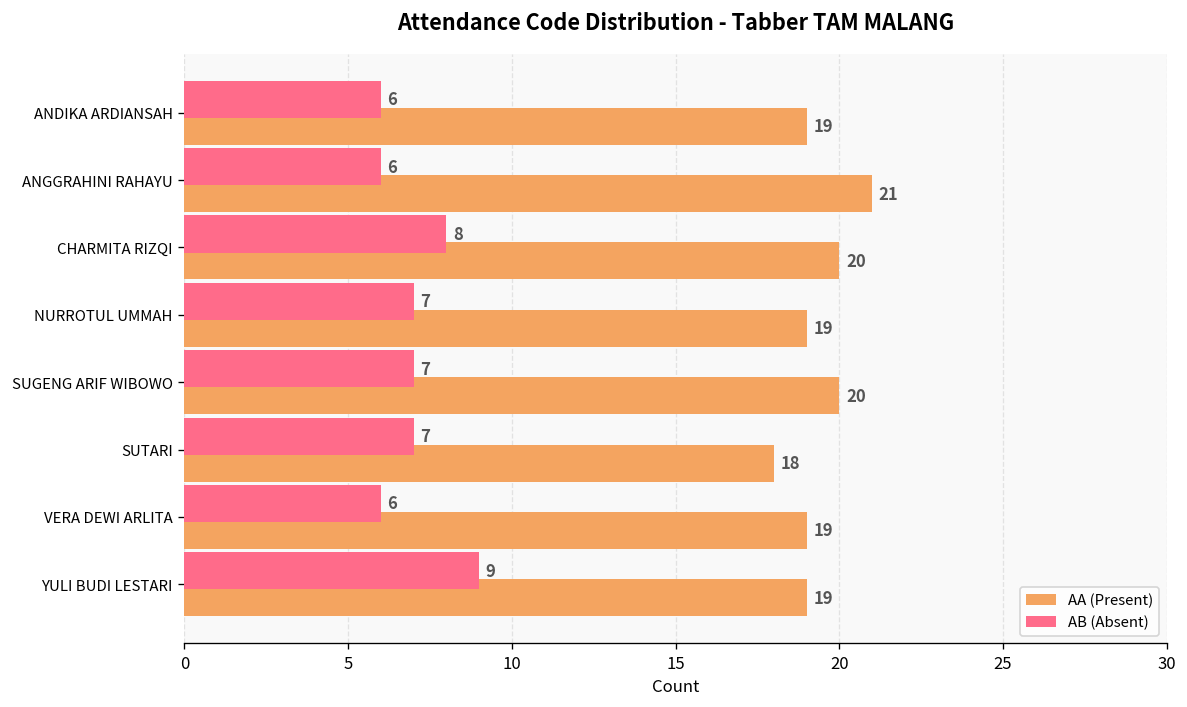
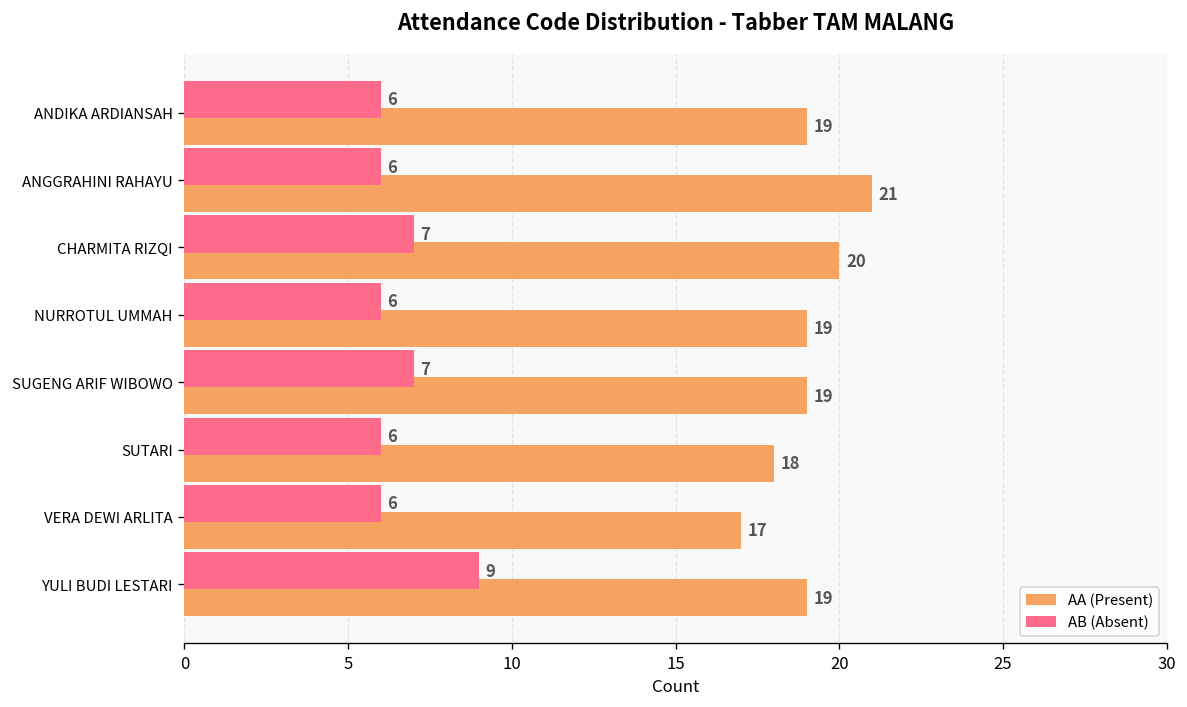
  {
    "AA (Present)": {
      "ANDIKA ARDIANSAH": 19,
      "ANGGRAHINI RAHAYU": 21,
      "CHARMITA RIZQI": 20,
      "NURROTUL UMMAH": 19,
-     "SUGENG ARIF WIBOWO": 20,
+     "SUGENG ARIF WIBOWO": 19,
      "SUTARI": 18,
-     "VERA DEWI ARLITA": 19,
+     "VERA DEWI ARLITA": 17,
      "YULI BUDI LESTARI": 19
    },
    "AB (Absent)": {
      "ANDIKA ARDIANSAH": 6,
      "ANGGRAHINI RAHAYU": 6,
-     "CHARMITA RIZQI": 8,
-     "NURROTUL UMMAH": 7,
+     "CHARMITA RIZQI": 7,
+     "NURROTUL UMMAH": 6,
      "SUGENG ARIF WIBOWO": 7,
-     "SUTARI": 7,
+     "SUTARI": 6,
      "VERA DEWI ARLITA": 6,
      "YULI BUDI LESTARI": 9
    }
  }
